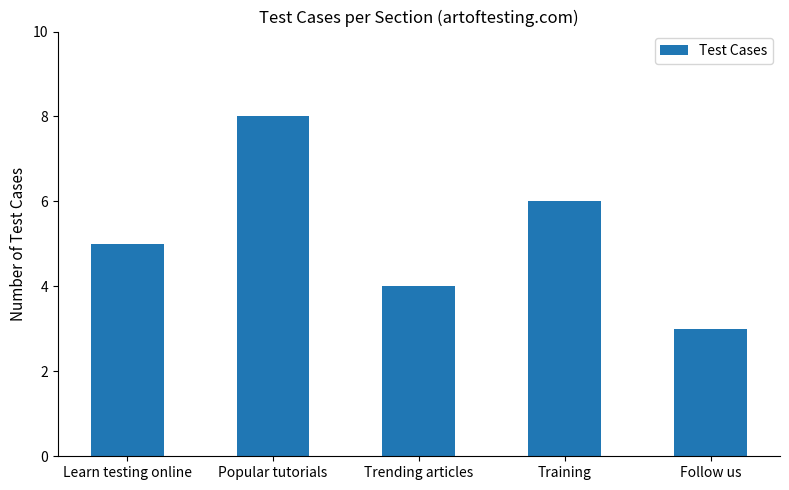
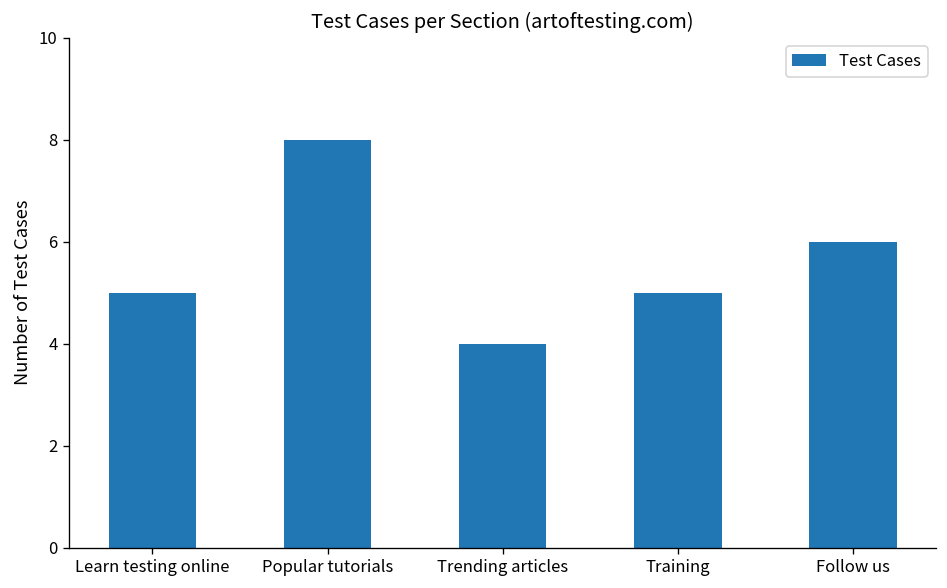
  {
    "Learn testing online": 5,
    "Popular tutorials": 8,
    "Trending articles": 4,
-   "Training": 6,
-   "Follow us": 3
+   "Training": 5,
+   "Follow us": 6
  }
